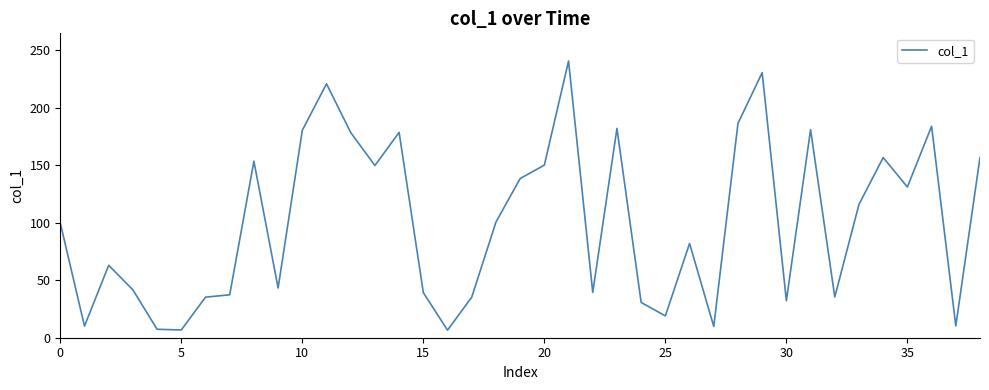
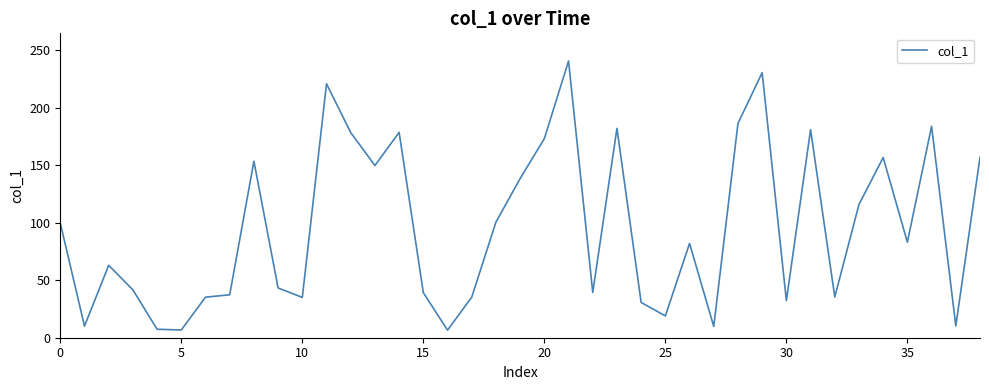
  {
    "0": 100,
    "5": 7,
-   "10": 180,
+   "10": 35,
    "15": 39,
-   "20": 150,
+   "20": 173,
    "25": 19,
    "30": 32,
-   "35": 131
+   "35": 83
  }
